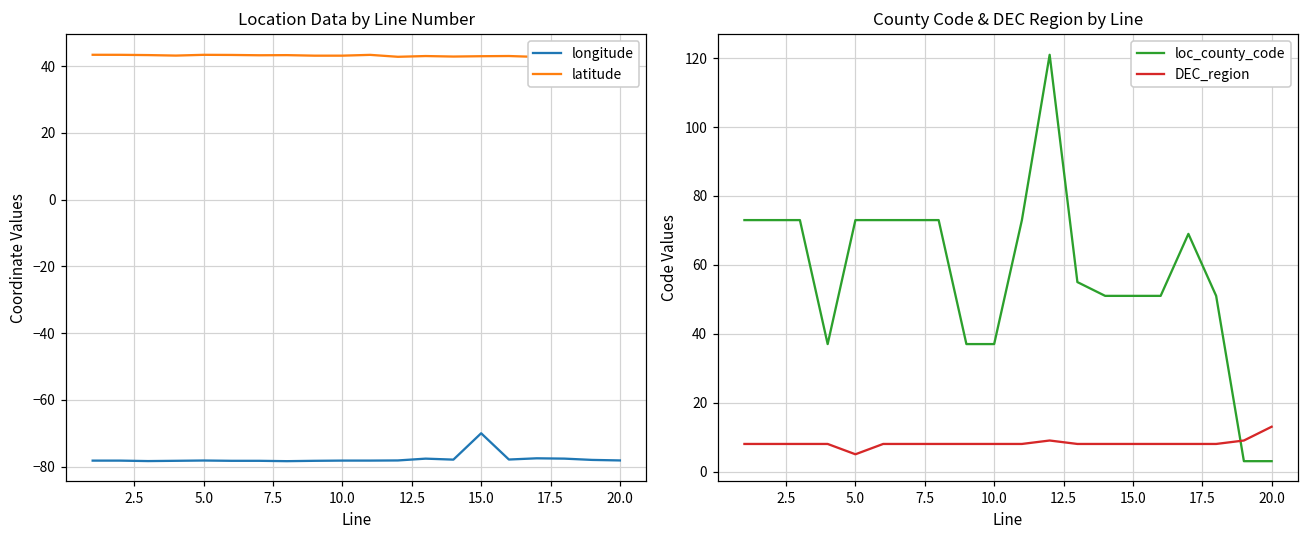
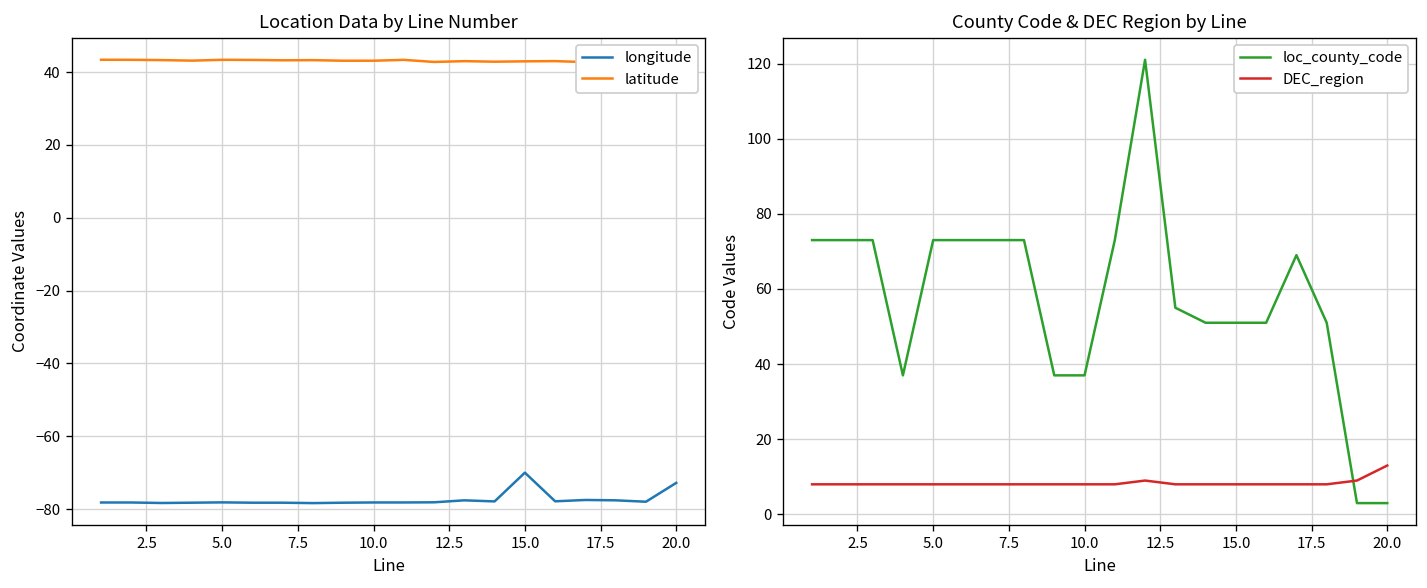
  {
    "Location Data by Line Number": {
      "longitude": {
        "5.0": -78,
        "10.0": -78,
        "15.0": -70,
-       "20.0": -78
+       "20.0": -73
      },
      "latitude": {
        "5.0": 43,
        "10.0": 43,
        "15.0": 43
      }
    },
    "County Code & DEC Region by Line": {
      "loc_county_code": {
        "5.0": 73,
        "10.0": 37,
        "15.0": 51,
        "20.0": 3
      },
      "DEC_region": {
-       "5.0": 5,
+       "5.0": 8,
        "10.0": 8,
        "15.0": 8,
        "20.0": 13
      }
    }
  }
